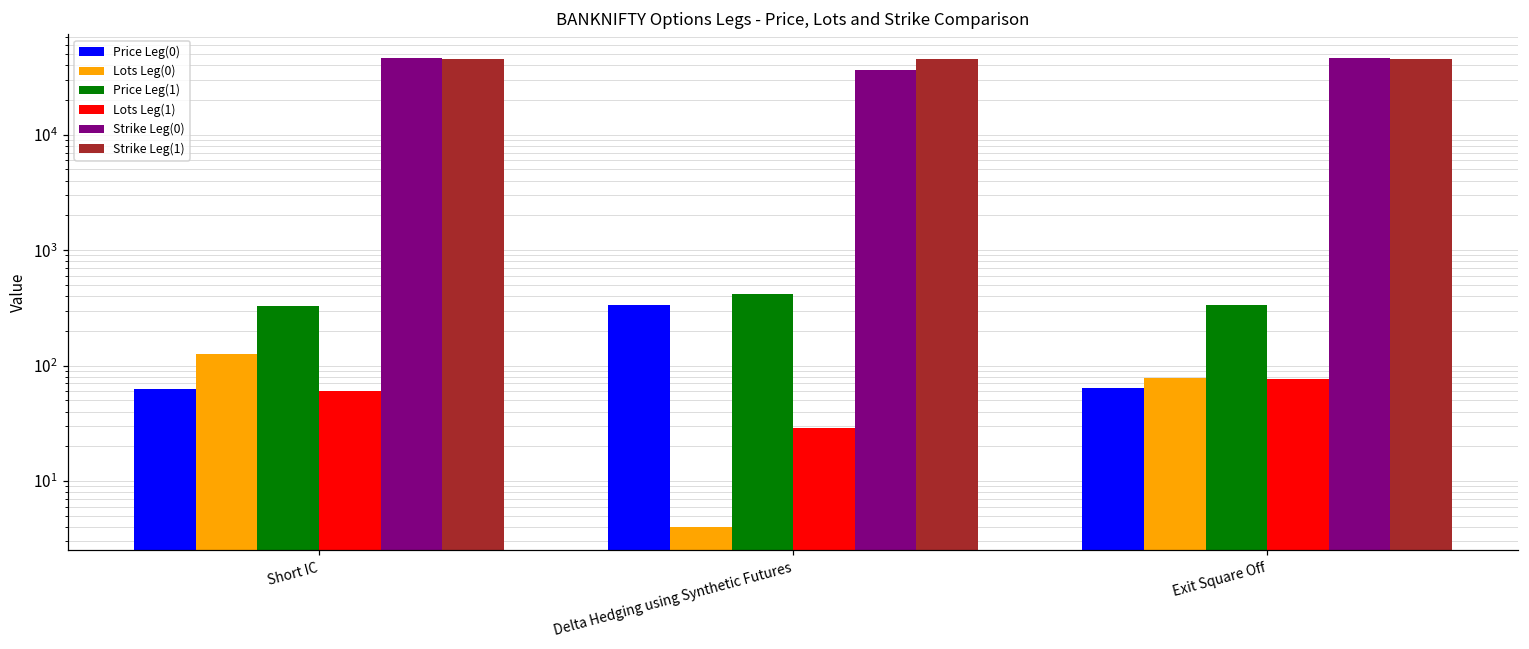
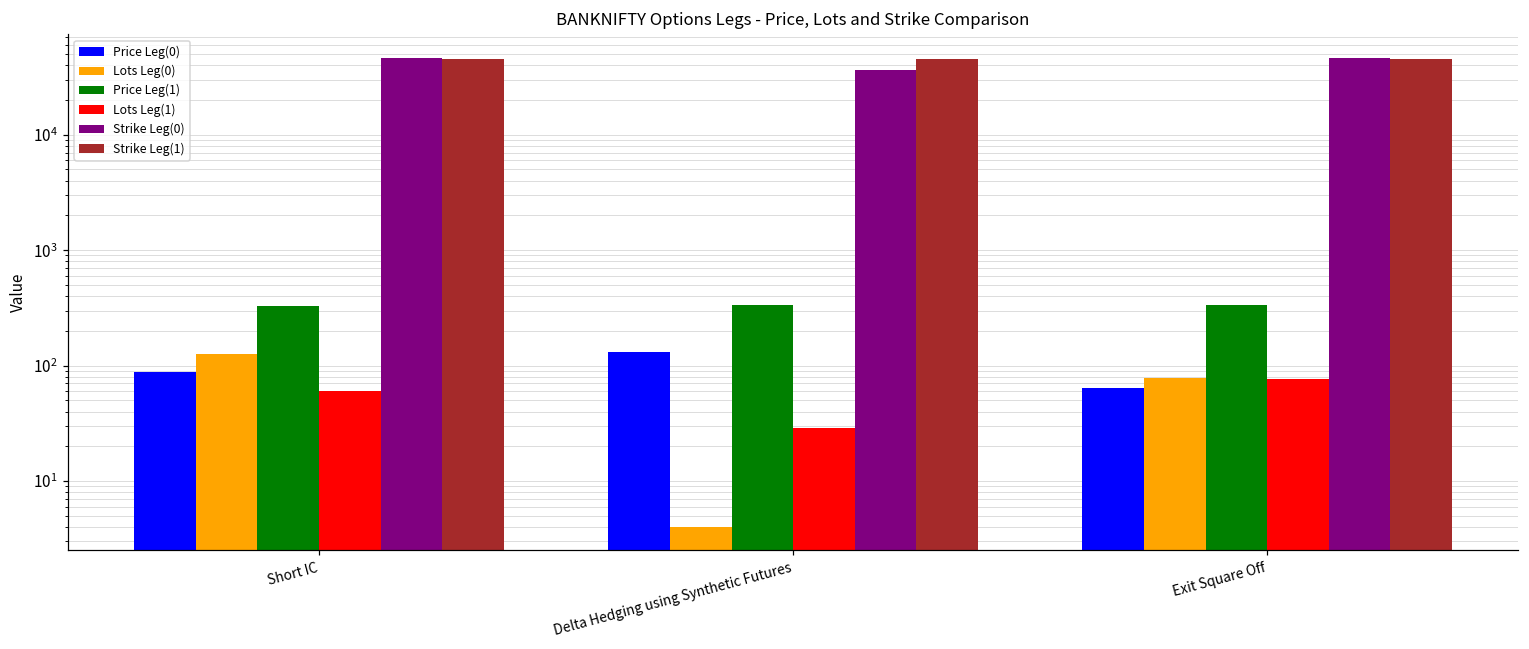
  {
    "Price Leg(0)": {
-     "Short IC": 60,
-     "Delta Hedging using Synthetic Futures": 340,
+     "Short IC": 90,
+     "Delta Hedging using Synthetic Futures": 130,
      "Exit Square Off": 60
    },
    "Lots Leg(0)": {
      "Short IC": 130,
      "Delta Hedging using Synthetic Futures": 4,
      "Exit Square Off": 80
    },
    "Price Leg(1)": {
      "Short IC": 330,
-     "Delta Hedging using Synthetic Futures": 420,
+     "Delta Hedging using Synthetic Futures": 330,
      "Exit Square Off": 340
    },
    "Lots Leg(1)": {
      "Short IC": 60,
      "Delta Hedging using Synthetic Futures": 29,
      "Exit Square Off": 80
    },
    "Strike Leg(0)": {
      "Short IC": 50000,
      "Delta Hedging using Synthetic Futures": 37000,
      "Exit Square Off": 50000
    },
    "Strike Leg(1)": {
      "Short IC": 45000,
      "Delta Hedging using Synthetic Futures": 45000,
      "Exit Square Off": 45000
    }
  }
